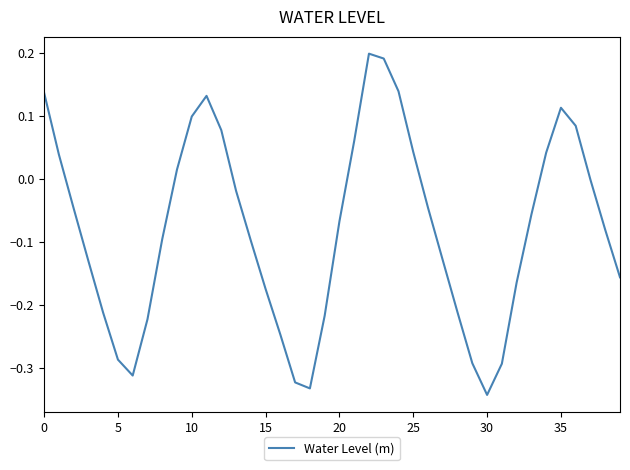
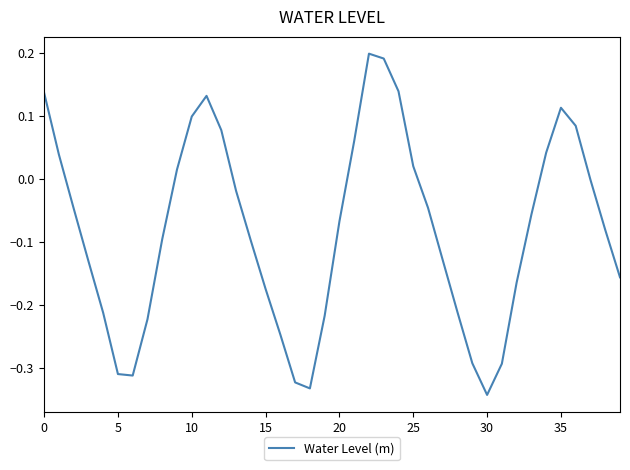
  {
    "0": 0.14,
-   "5": -0.29,
+   "5": -0.31,
    "10": 0.10,
    "15": -0.17,
    "20": -0.07,
-   "25": 0.04,
+   "25": 0.02,
    "30": -0.34,
    "35": 0.11
  }
